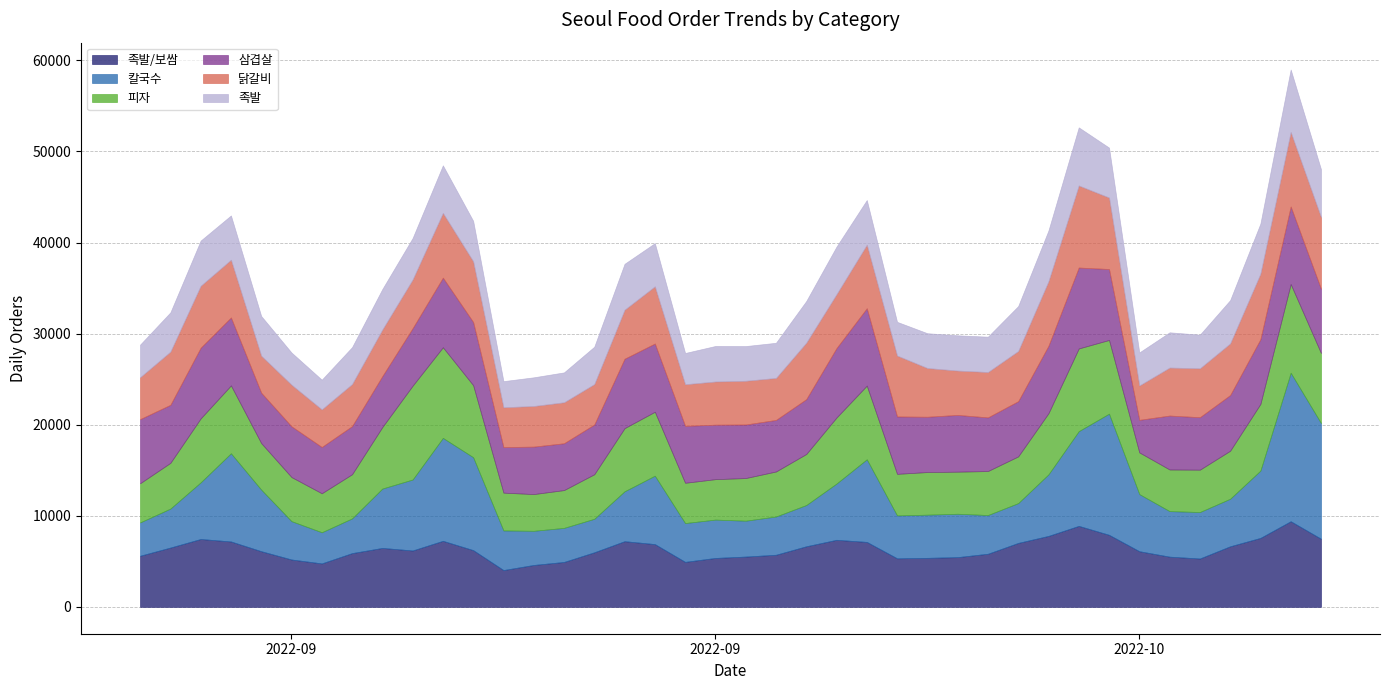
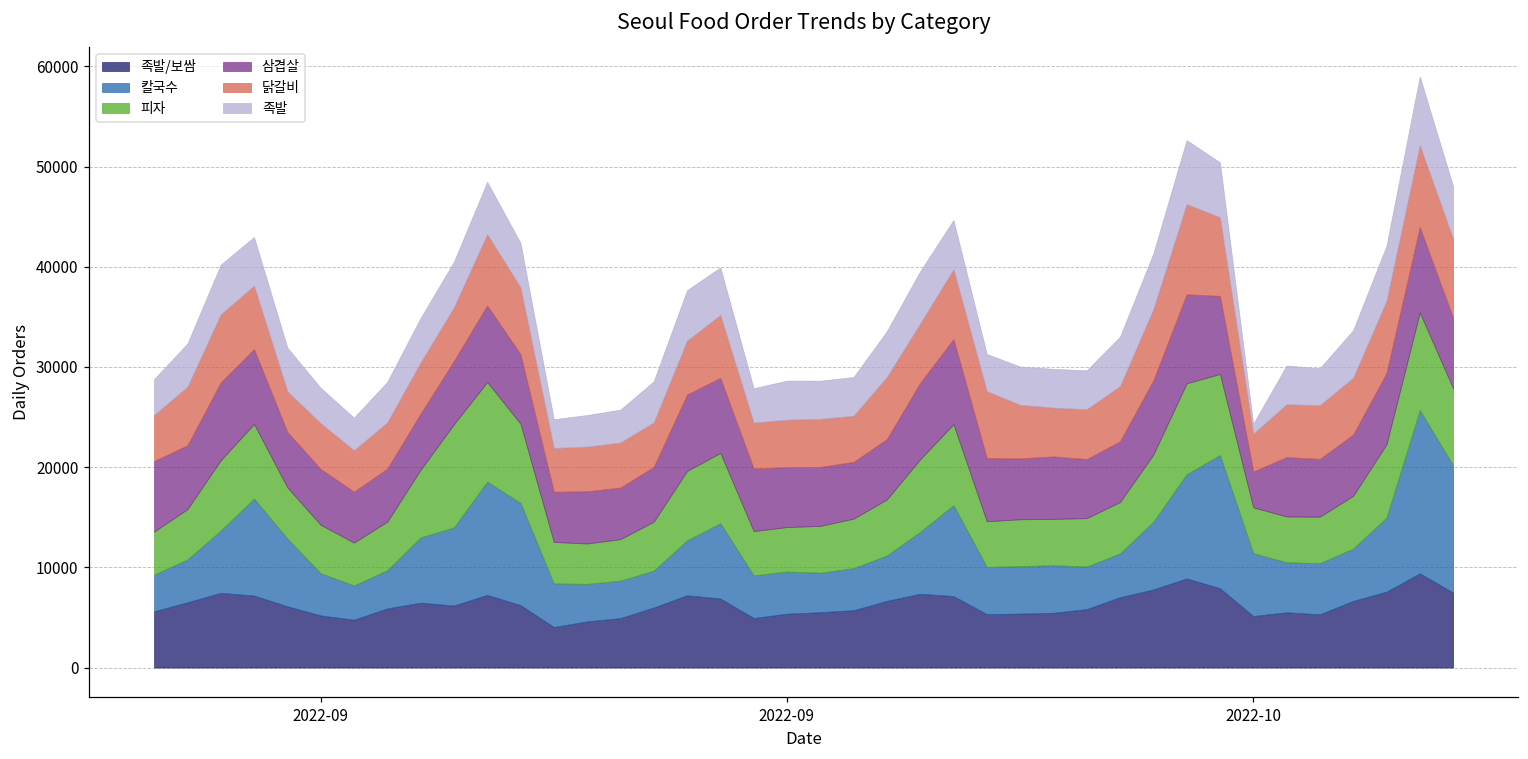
  {
    "족발/보쌈": {
-     "2022-10": 6000
+     "2022-10": 5000
    },
    "칼국수": {
      "2022-10": 6000
    },
    "피자": {
      "2022-10": 5000
    },
    "삼겹살": {
      "2022-10": 4000
    },
    "닭갈비": {
      "2022-10": 4000
    },
    "족발": {
-     "2022-10": 4000
+     "2022-10": 1000
    }
  }
